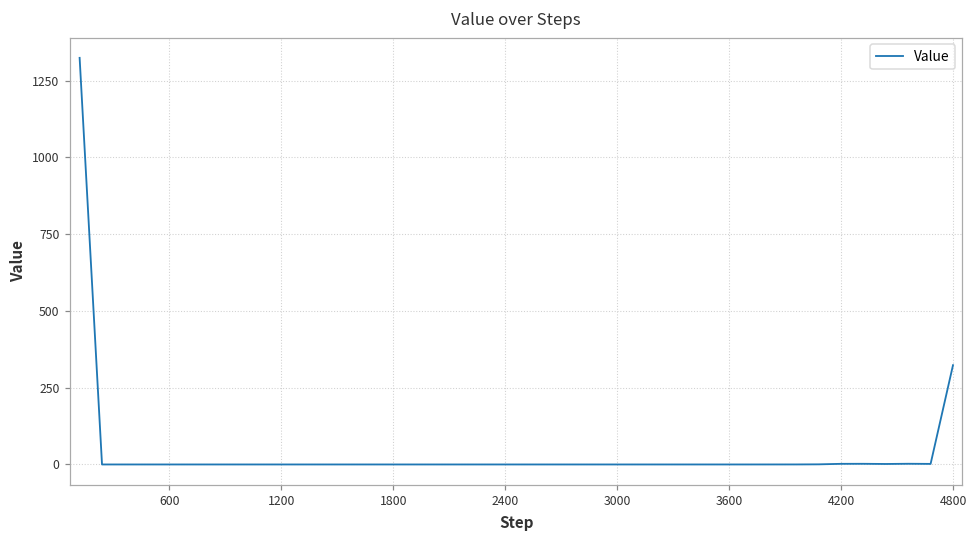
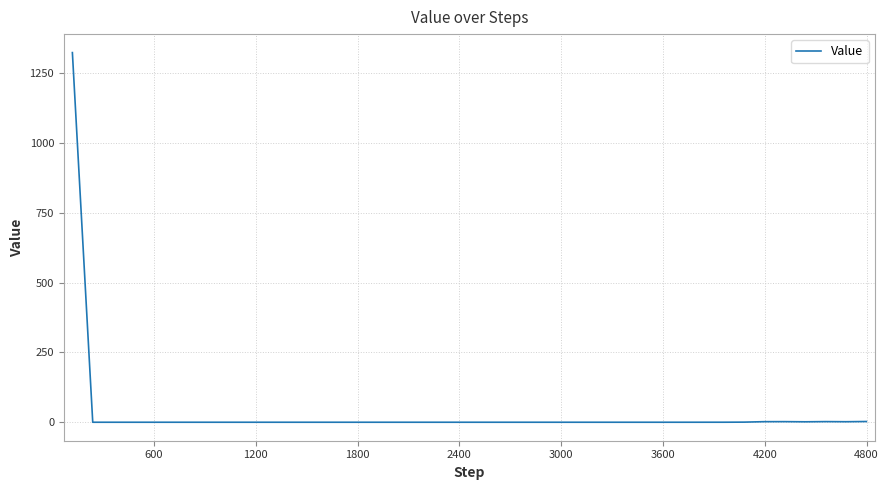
  {
    "600": 0,
    "1200": 0,
    "1800": 0,
    "2400": 0,
    "3000": 0,
    "3600": 0,
    "4200": 0,
-   "4800": 320
+   "4800": 0
  }
